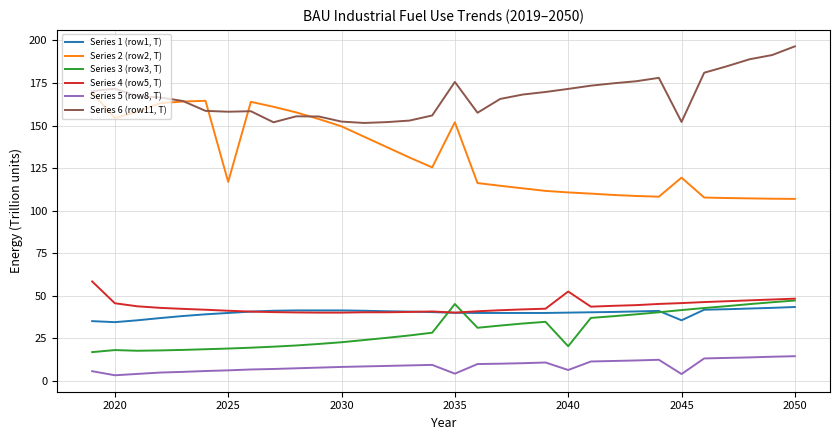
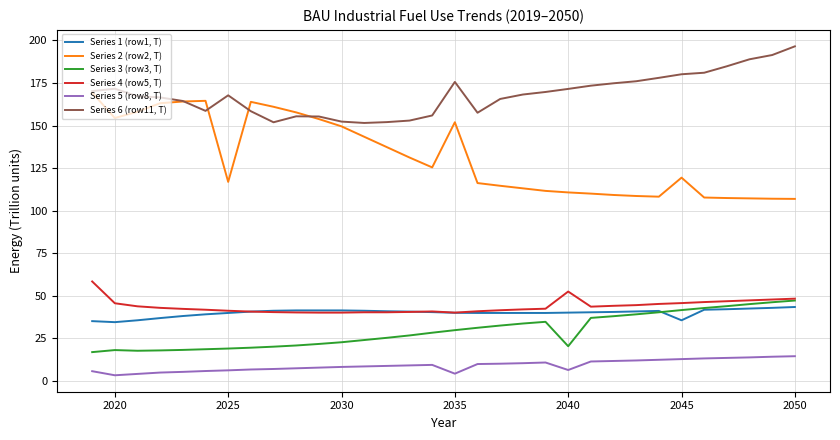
  {
    "Series 1 (row1, T)": {
      "2020": 35,
      "2040": 40,
      "2045": 36,
      "2050": 43
    },
    "Series 2 (row2, T)": {
      "2025": 117,
      "2030": 150,
      "2035": 152,
      "2040": 111,
      "2045": 119,
      "2050": 107
    },
    "Series 3 (row3, T)": {
      "2020": 18,
      "2025": 19,
      "2030": 23,
-     "2035": 45,
+     "2035": 30,
      "2040": 20,
      "2045": 42
    },
    "Series 4 (row5, T)": {
      "2020": 46,
      "2040": 52,
      "2045": 46
    },
    "Series 5 (row8, T)": {
      "2020": 3,
      "2025": 6,
      "2030": 8,
      "2035": 4,
      "2040": 6,
-     "2045": 4,
+     "2045": 13,
      "2050": 15
    },
    "Series 6 (row11, T)": {
-     "2025": 158,
+     "2025": 168,
      "2030": 152,
      "2035": 176,
      "2040": 172,
-     "2045": 152,
+     "2045": 180,
      "2050": 197
    }
  }
